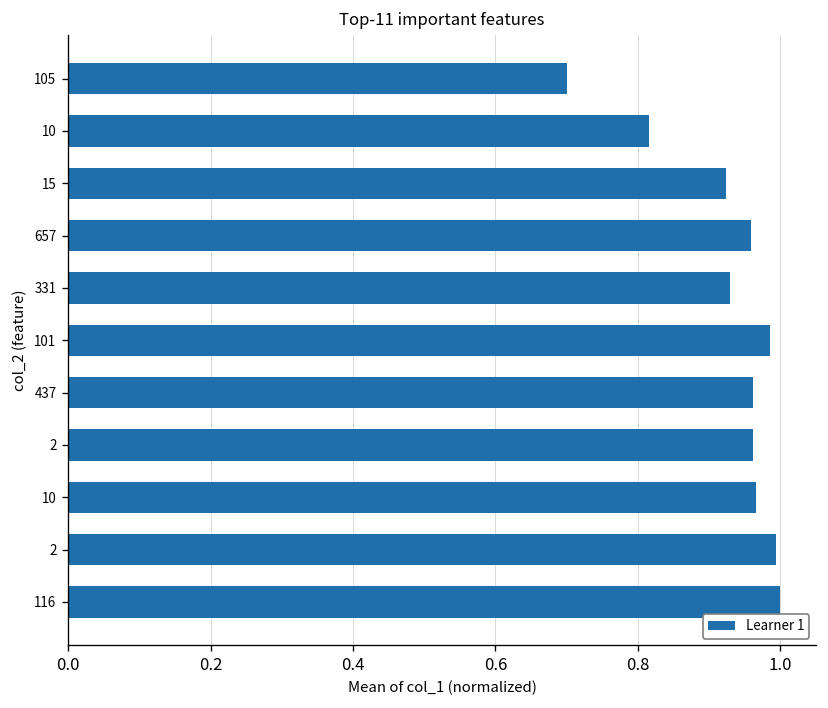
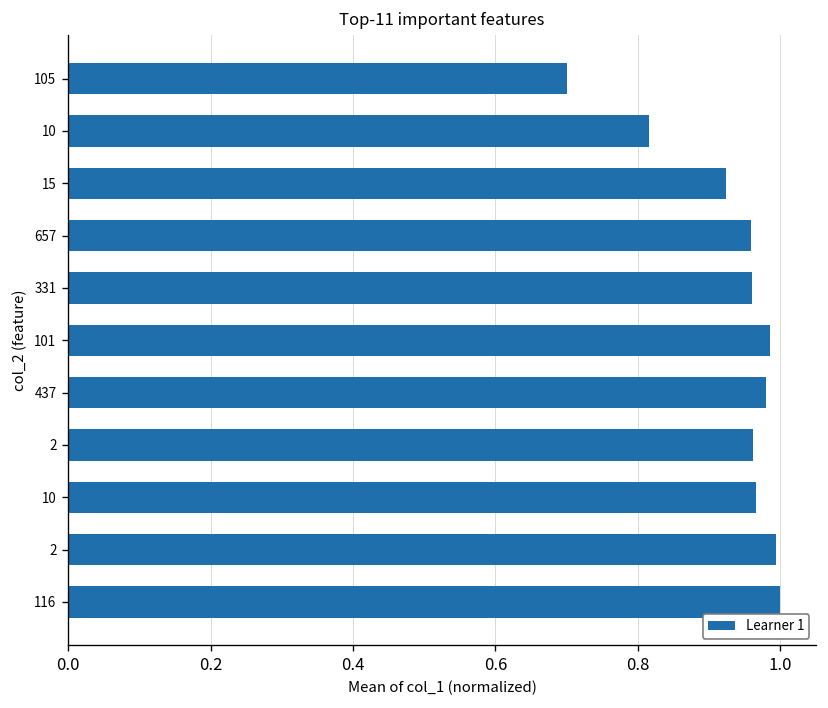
  {
    "105": 0.70,
    "15": 0.92,
    "657": 0.96,
-   "331": 0.93,
+   "331": 0.96,
    "101": 0.99,
-   "437": 0.96,
+   "437": 0.98,
    "116": 1.00
  }
